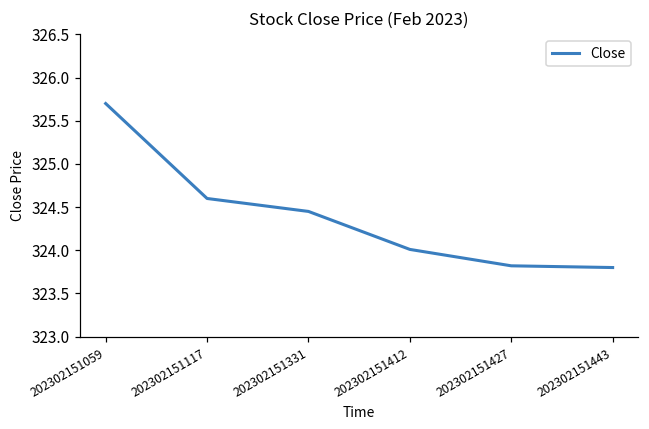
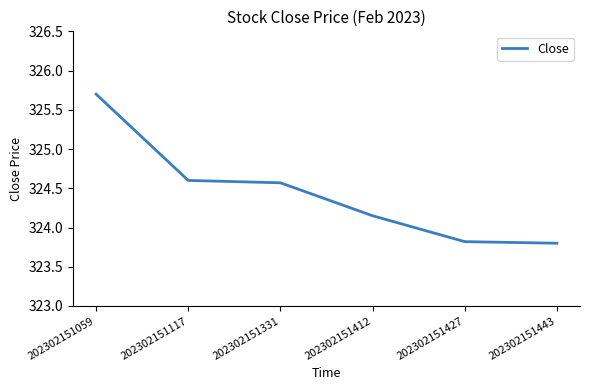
  {
    "202302151059": 325.7,
    "202302151117": 324.6,
-   "202302151331": 324.5,
-   "202302151412": 324.0,
+   "202302151331": 324.6,
+   "202302151412": 324.2,
    "202302151427": 323.8,
    "202302151443": 323.8
  }
